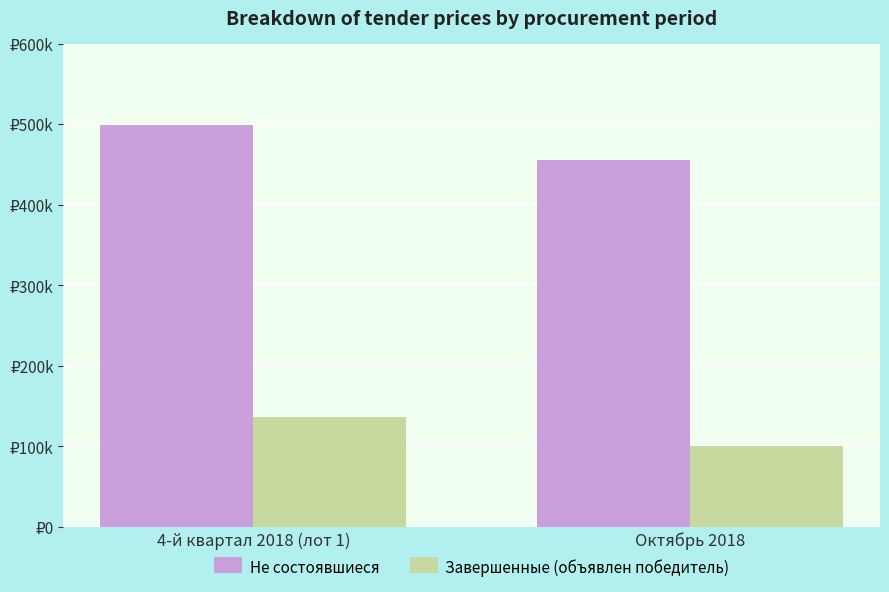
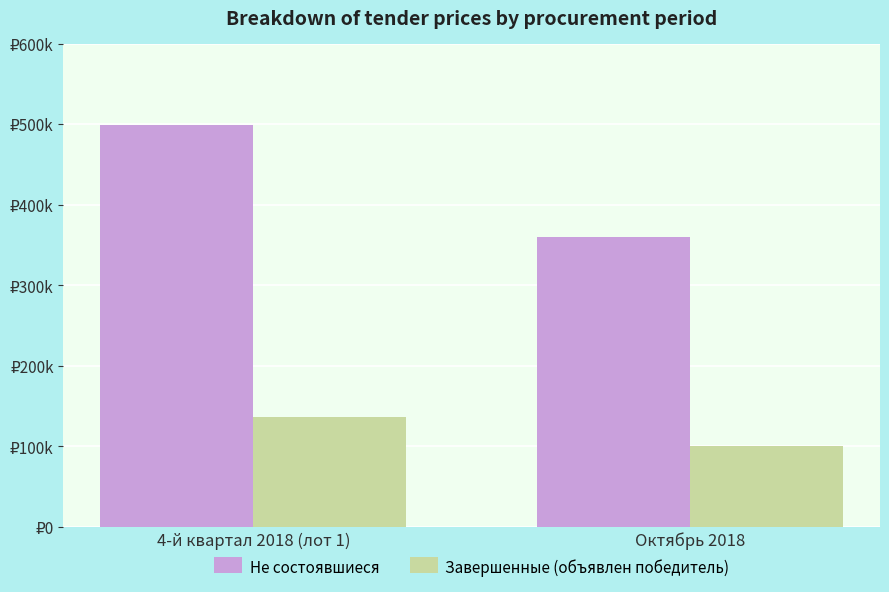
  {
    "Не состоявшиеся": {
      "4-й квартал 2018 (лот 1)": "₽500000",
-     "Октябрь 2018": "₽460000"
+     "Октябрь 2018": "₽360000"
    },
    "Завершенные (объявлен победитель)": {
      "4-й квартал 2018 (лот 1)": "₽140000",
      "Октябрь 2018": "₽100000"
    }
  }
